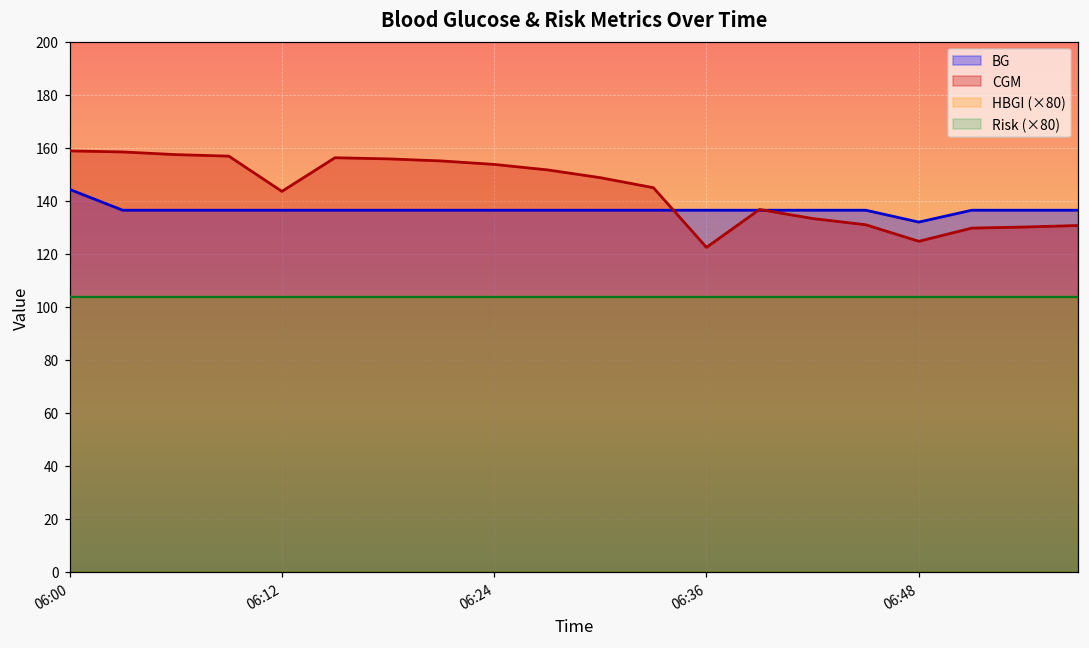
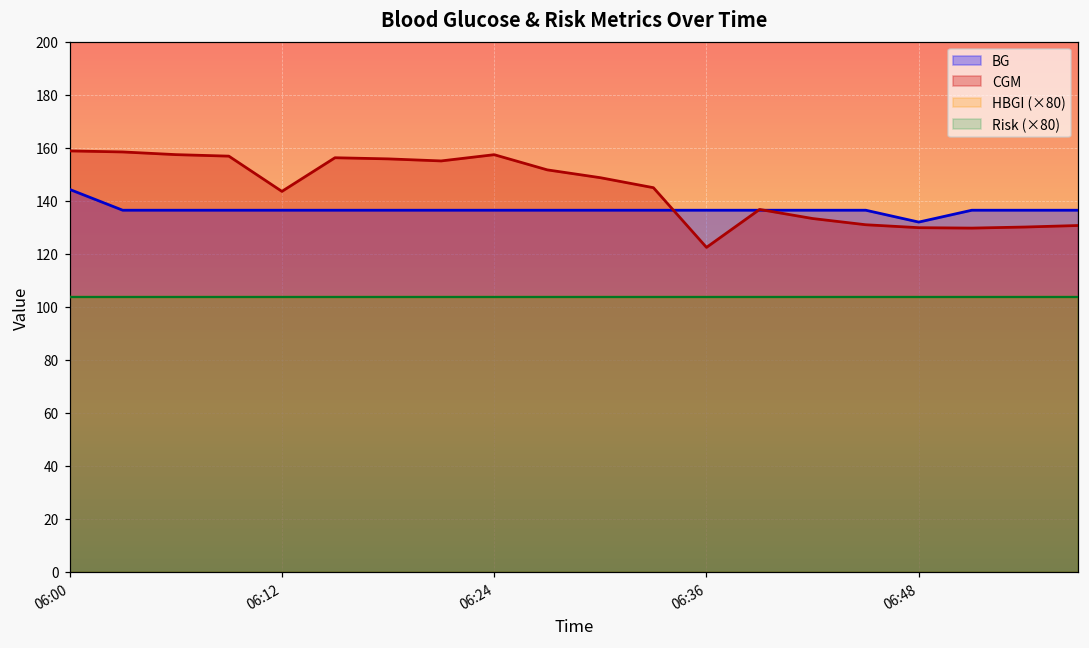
  {
    "BG": {
      "06:00": 144,
      "06:12": 136,
      "06:24": 136,
      "06:36": 136,
      "06:48": 132
    },
    "CGM": {
      "06:00": 159,
      "06:12": 144,
-     "06:24": 154,
+     "06:24": 157,
      "06:36": 122,
-     "06:48": 125
+     "06:48": 130
    },
    "Risk (×80)": {
      "06:00": 104,
      "06:12": 104,
      "06:24": 104,
      "06:36": 104,
      "06:48": 104
    }
  }
